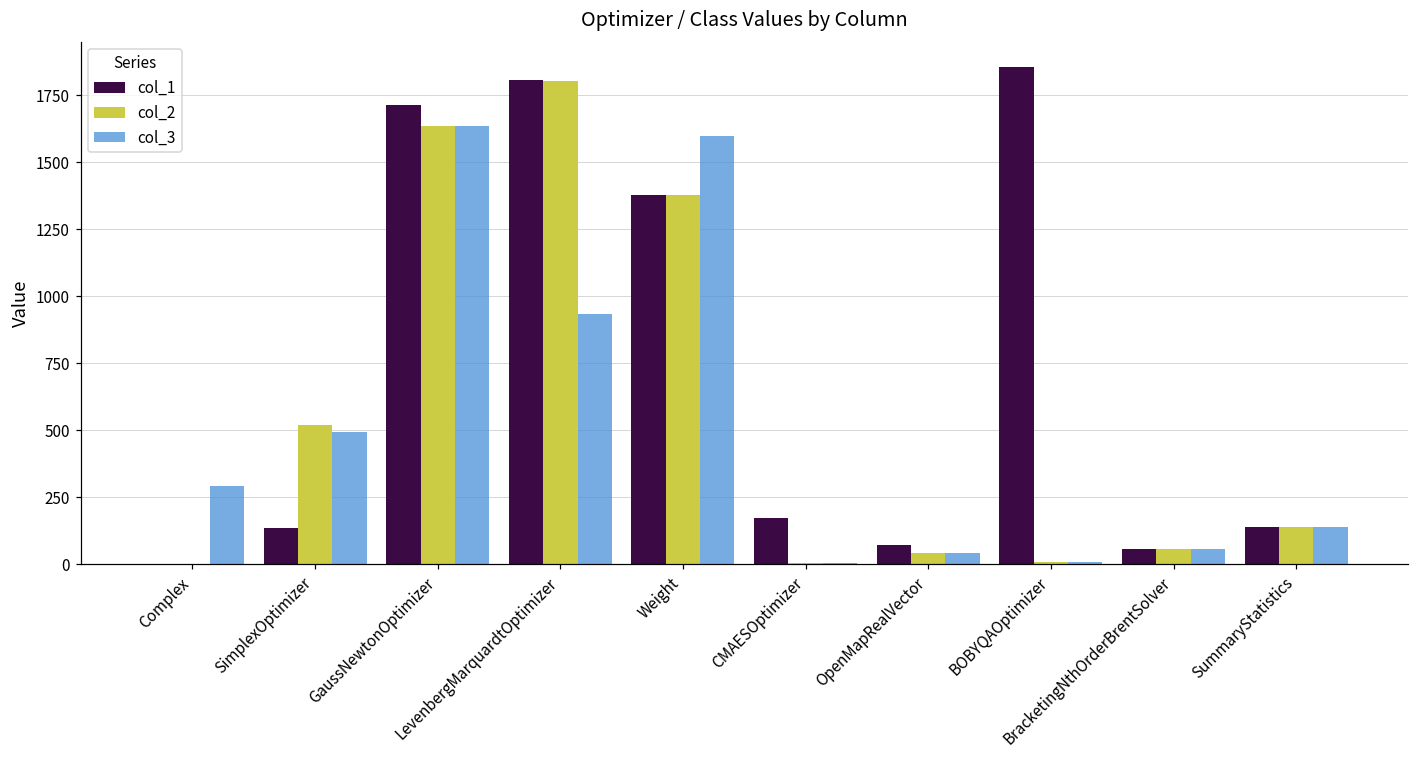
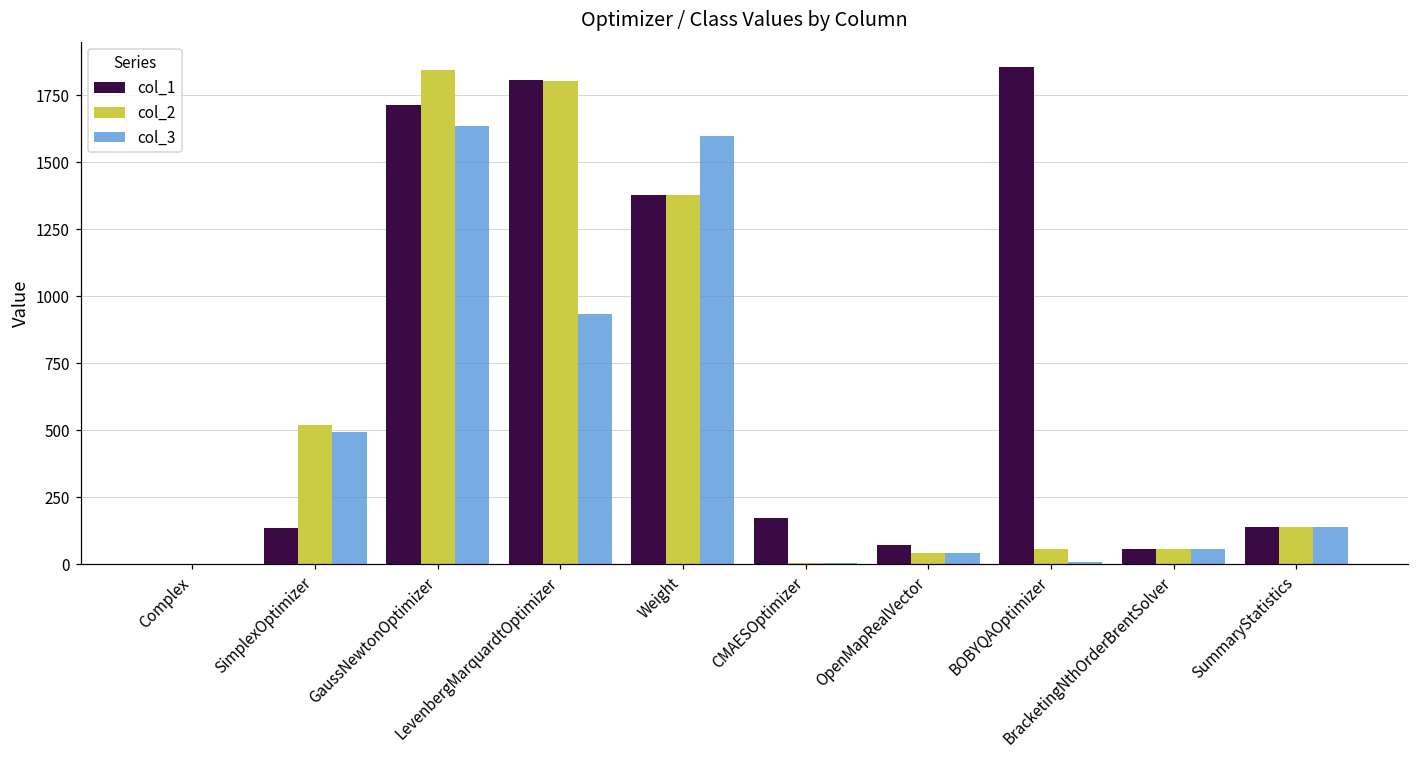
  {
    "col_1": {
      "SimplexOptimizer": 140,
      "GaussNewtonOptimizer": 1720,
      "LevenbergMarquardtOptimizer": 1810,
      "Weight": 1380,
      "CMAESOptimizer": 170,
      "OpenMapRealVector": 70,
      "BOBYQAOptimizer": 1860,
      "BracketingNthOrderBrentSolver": 60,
      "SummaryStatistics": 140
    },
    "col_2": {
      "SimplexOptimizer": 520,
-     "GaussNewtonOptimizer": 1640,
+     "GaussNewtonOptimizer": 1840,
      "LevenbergMarquardtOptimizer": 1810,
      "Weight": 1380,
      "OpenMapRealVector": 40,
-     "BOBYQAOptimizer": 10,
+     "BOBYQAOptimizer": 60,
      "BracketingNthOrderBrentSolver": 60,
      "SummaryStatistics": 140
    },
    "col_3": {
-     "Complex": 290,
+     "Complex": 0,
      "SimplexOptimizer": 490,
      "GaussNewtonOptimizer": 1640,
      "LevenbergMarquardtOptimizer": 940,
      "Weight": 1600,
      "OpenMapRealVector": 40,
      "BracketingNthOrderBrentSolver": 60,
      "SummaryStatistics": 140
    }
  }
